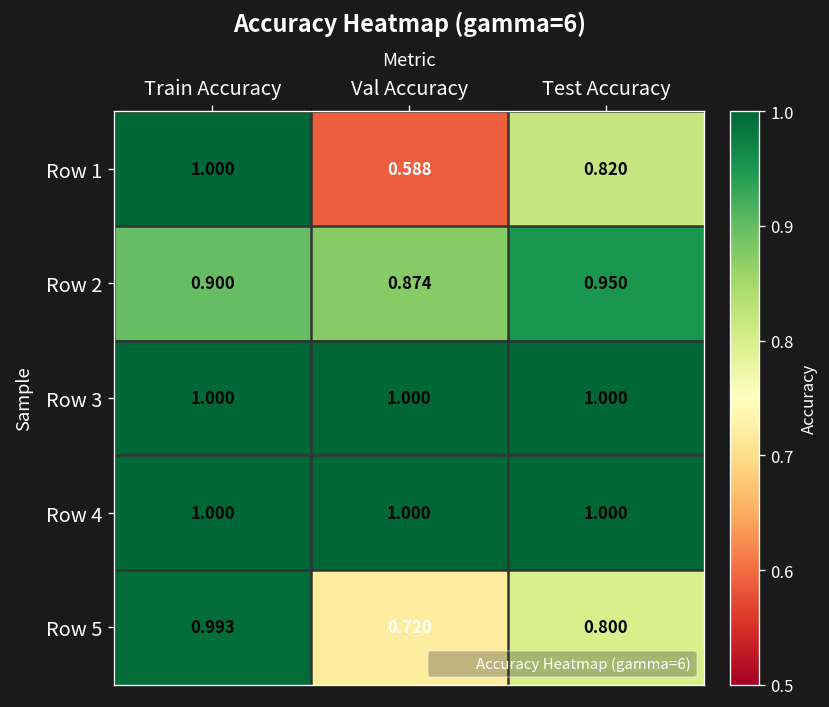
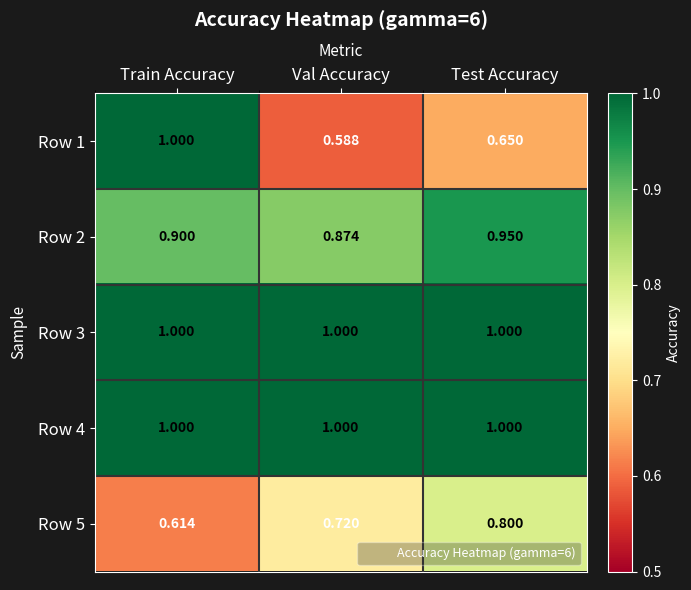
  {
    "Row 1": {
      "Train Accuracy": 1.000,
      "Val Accuracy": 0.588,
-     "Test Accuracy": 0.820
+     "Test Accuracy": 0.650
    },
    "Row 2": {
      "Train Accuracy": 0.900,
      "Val Accuracy": 0.874,
      "Test Accuracy": 0.950
    },
    "Row 3": {
      "Train Accuracy": 1.000,
      "Val Accuracy": 1.000,
      "Test Accuracy": 1.000
    },
    "Row 4": {
      "Train Accuracy": 1.000,
      "Val Accuracy": 1.000,
      "Test Accuracy": 1.000
    },
    "Row 5": {
-     "Train Accuracy": 0.993,
+     "Train Accuracy": 0.614,
      "Val Accuracy": 0.720,
      "Test Accuracy": 0.800
    }
  }
